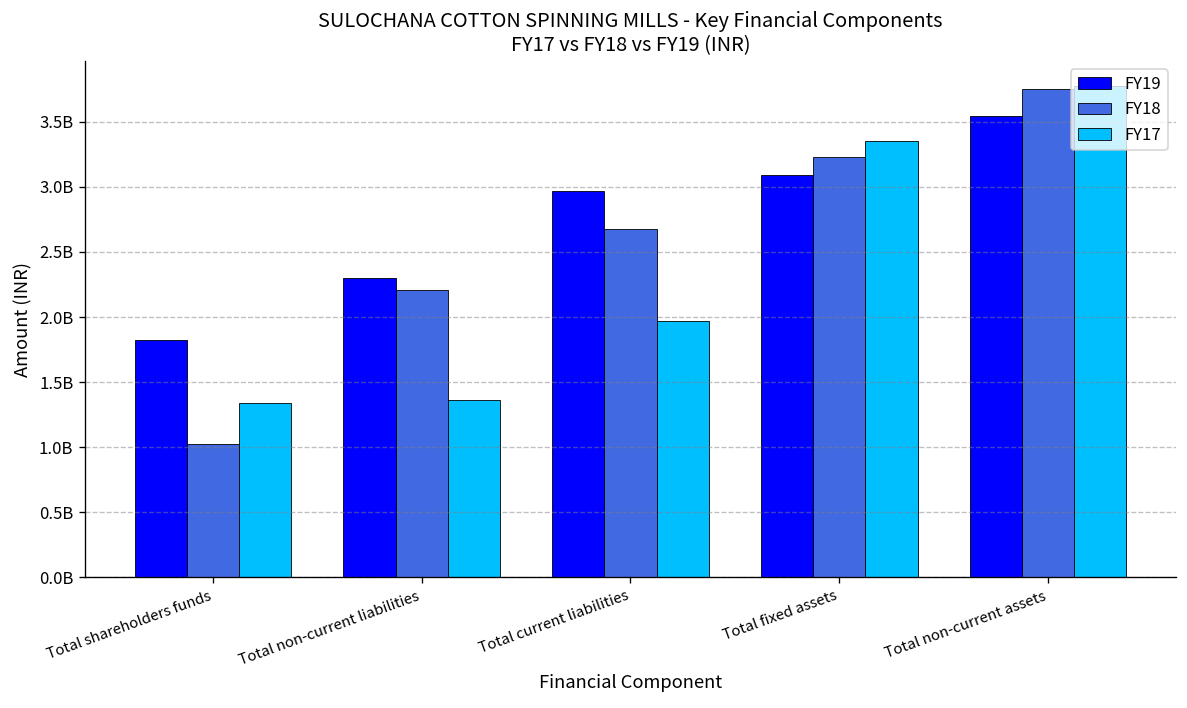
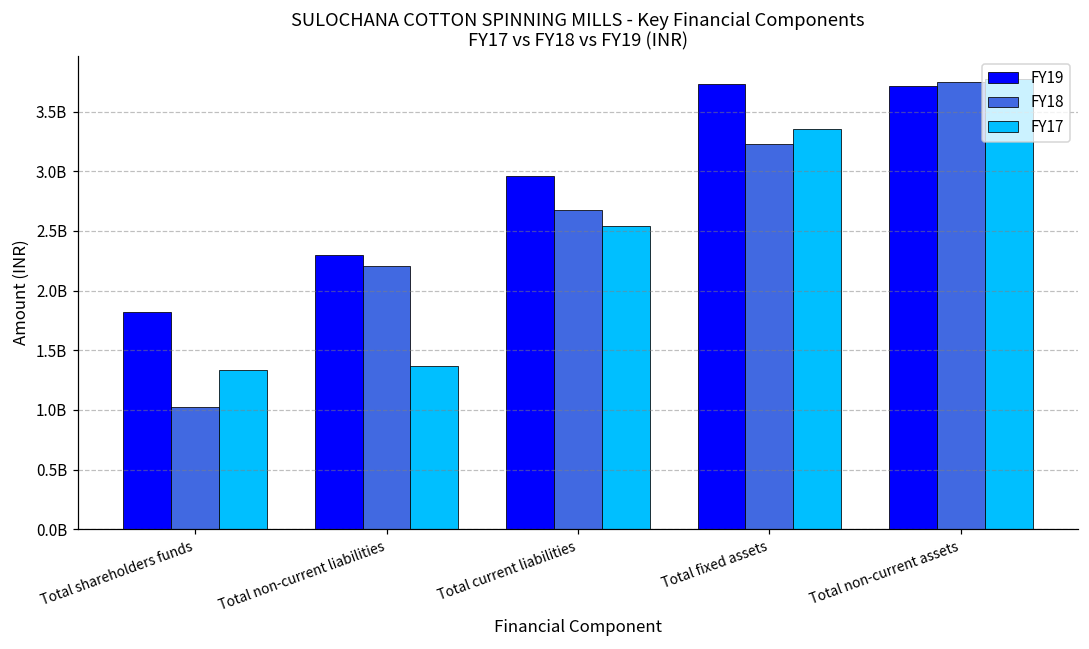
  {
    "FY19": {
      "Total shareholders funds": 1820000000,
      "Total non-current liabilities": 2300000000,
      "Total current liabilities": 2970000000,
-     "Total fixed assets": 3090000000,
-     "Total non-current assets": 3550000000
+     "Total fixed assets": 3740000000,
+     "Total non-current assets": 3720000000
    },
    "FY18": {
      "Total shareholders funds": 1020000000,
      "Total non-current liabilities": 2210000000,
      "Total current liabilities": 2670000000,
      "Total fixed assets": 3230000000,
      "Total non-current assets": 3750000000
    },
    "FY17": {
      "Total shareholders funds": 1340000000,
      "Total non-current liabilities": 1370000000,
-     "Total current liabilities": 1970000000,
+     "Total current liabilities": 2550000000,
      "Total fixed assets": 3360000000
    }
  }
